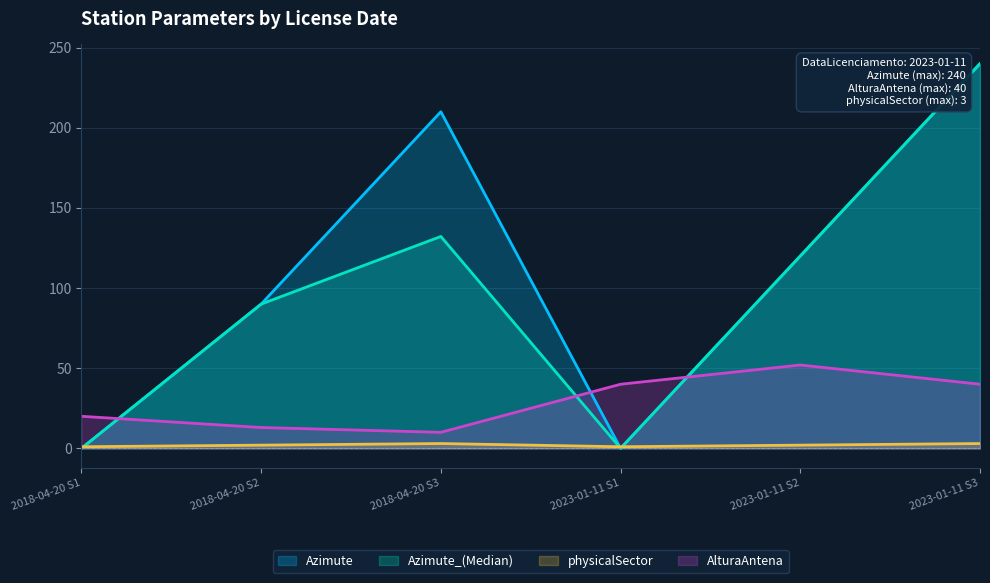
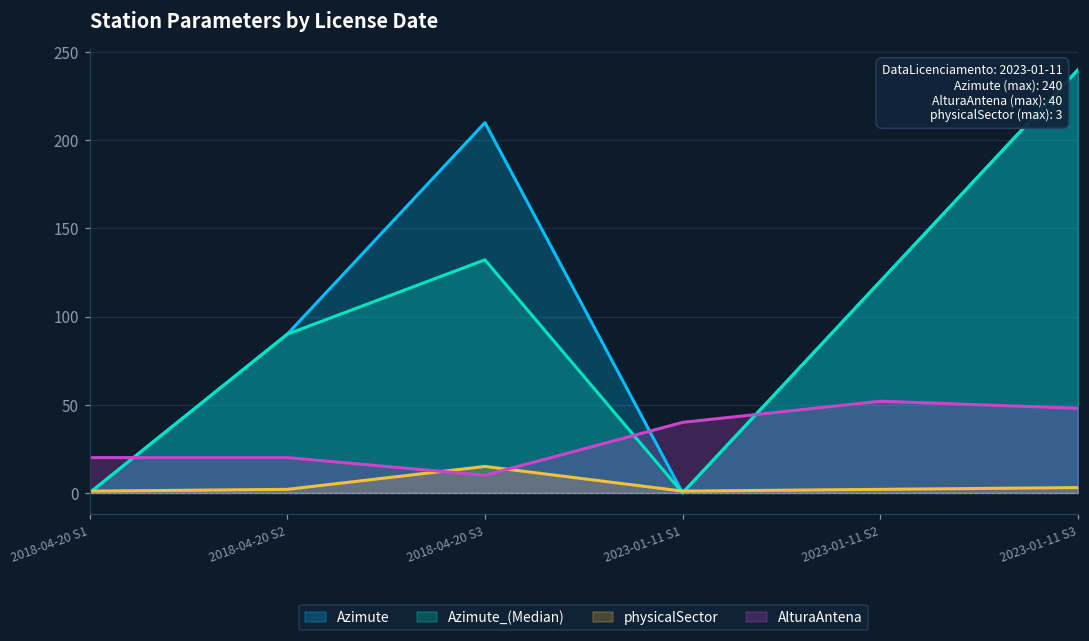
  {
    "physicalSector": {
      "2018-04-20 S2": 2,
-     "2018-04-20 S3": 3,
+     "2018-04-20 S3": 15,
      "2023-01-11 S2": 2,
      "2023-01-11 S3": 3
    },
    "AlturaAntena": {
      "2018-04-20 S1": 20,
-     "2018-04-20 S2": 13,
+     "2018-04-20 S2": 20,
      "2018-04-20 S3": 10,
      "2023-01-11 S1": 40,
      "2023-01-11 S2": 52,
-     "2023-01-11 S3": 40
+     "2023-01-11 S3": 48
    }
  }
